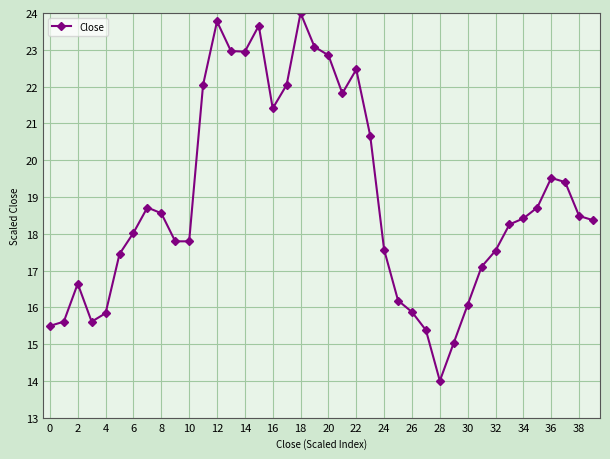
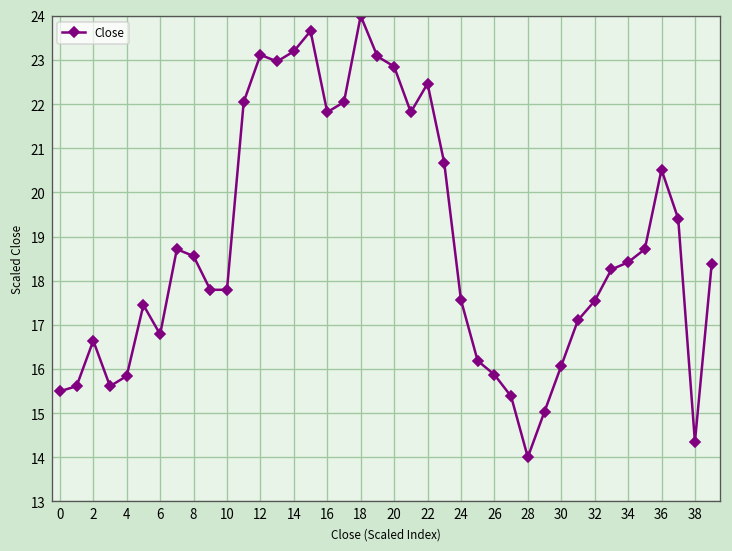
  {
    "0": 15.5,
    "2": 16.6,
    "4": 15.8,
-   "6": 18.0,
+   "6": 16.8,
    "8": 18.6,
    "10": 17.8,
-   "12": 23.8,
-   "14": 22.9,
-   "16": 21.4,
+   "12": 23.1,
+   "14": 23.2,
+   "16": 21.8,
    "18": 24.0,
    "20": 22.9,
    "22": 22.5,
    "24": 17.6,
    "26": 15.9,
    "28": 14.0,
    "30": 16.1,
    "32": 17.5,
    "34": 18.4,
-   "36": 19.5,
-   "38": 18.5
+   "36": 20.5,
+   "38": 14.3
  }
